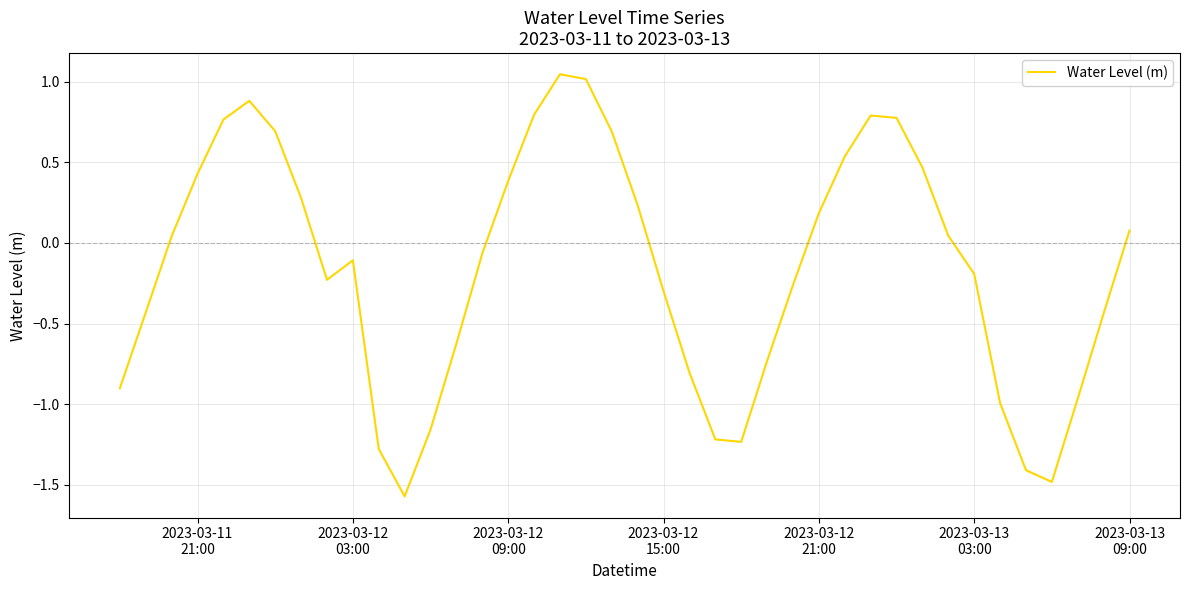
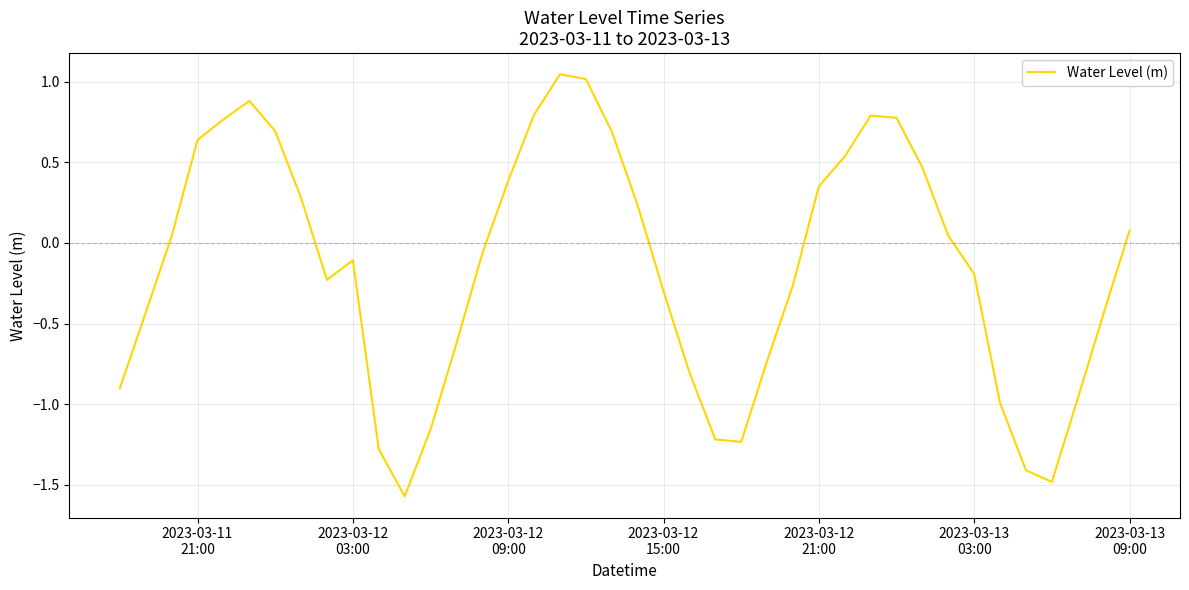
  {
-   "2023-03-11 21:00": 0.43,
+   "2023-03-11 21:00": 0.64,
    "2023-03-12 03:00": -0.11,
    "2023-03-12 09:00": 0.38,
    "2023-03-12 15:00": -0.30,
-   "2023-03-12 21:00": 0.18,
+   "2023-03-12 21:00": 0.35,
    "2023-03-13 03:00": -0.19,
    "2023-03-13 09:00": 0.08
  }
